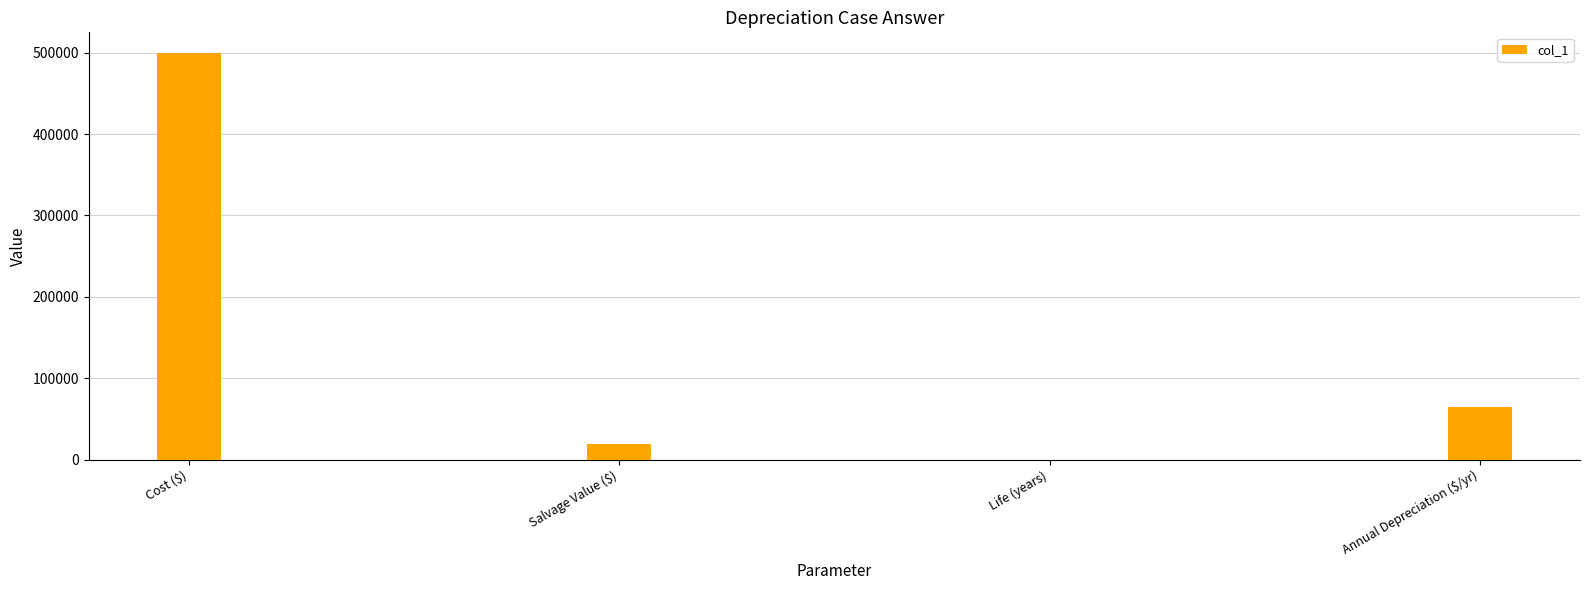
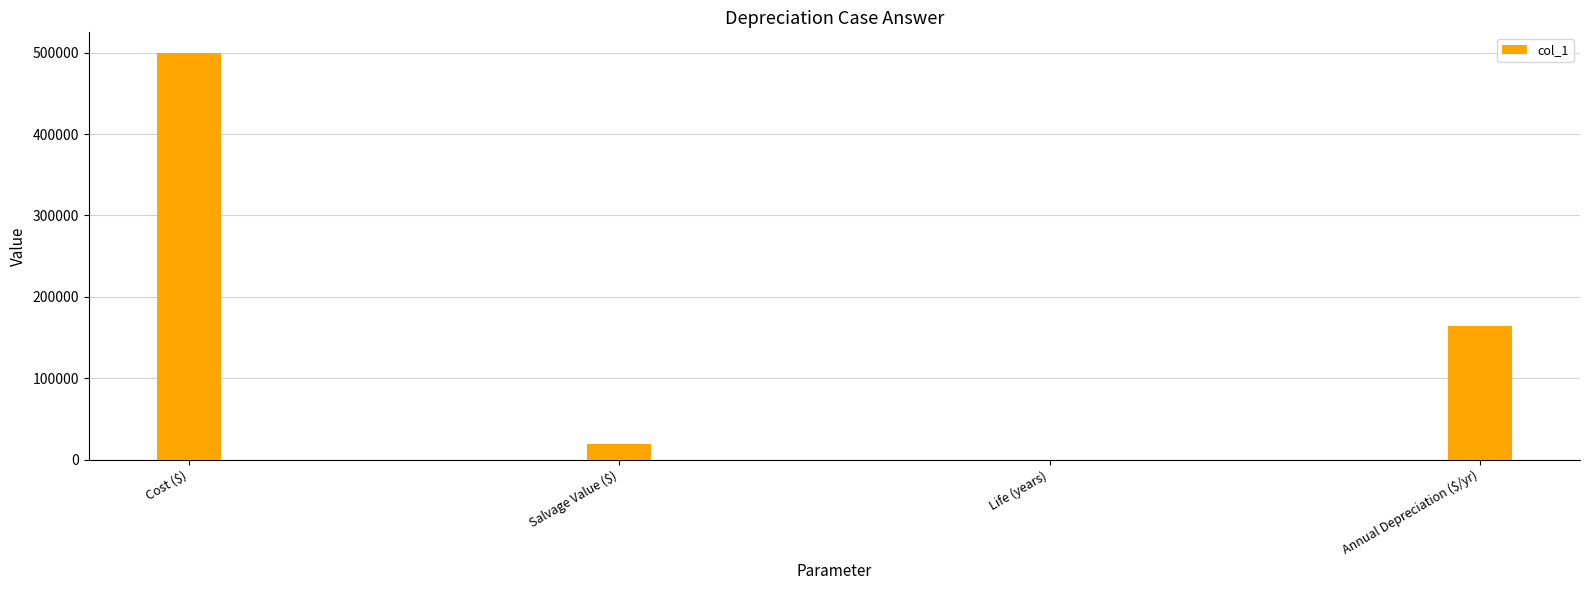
  {
    "Cost ($)": 500000,
    "Salvage Value ($)": 20000,
-   "Annual Depreciation ($/yr)": 60000
+   "Annual Depreciation ($/yr)": 160000
  }
